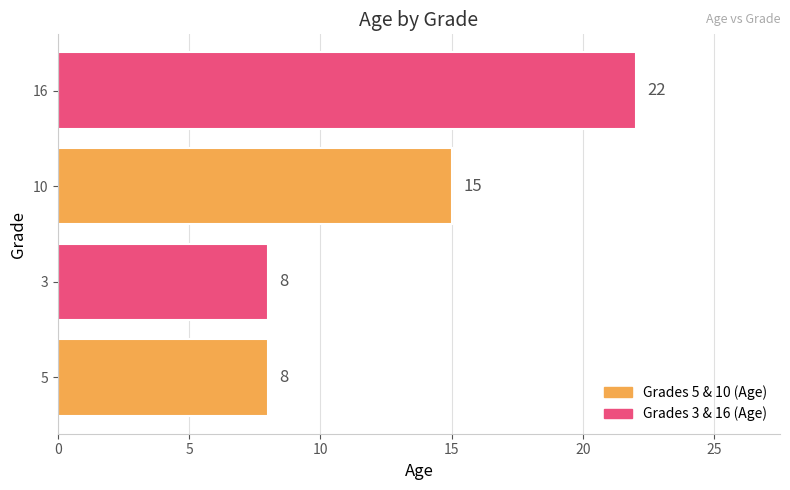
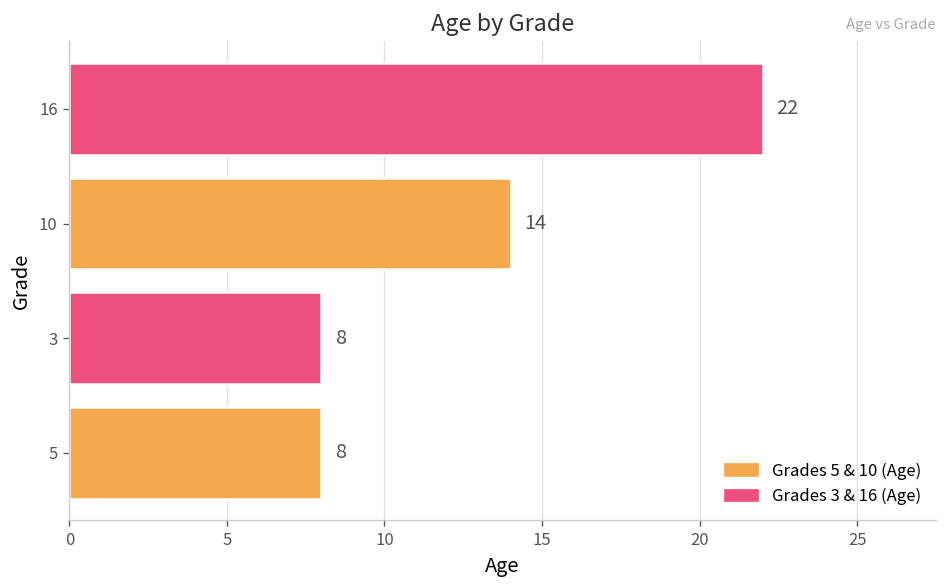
  {
    "16": 22,
-   "10": 15,
+   "10": 14,
    "3": 8,
    "5": 8
  }
